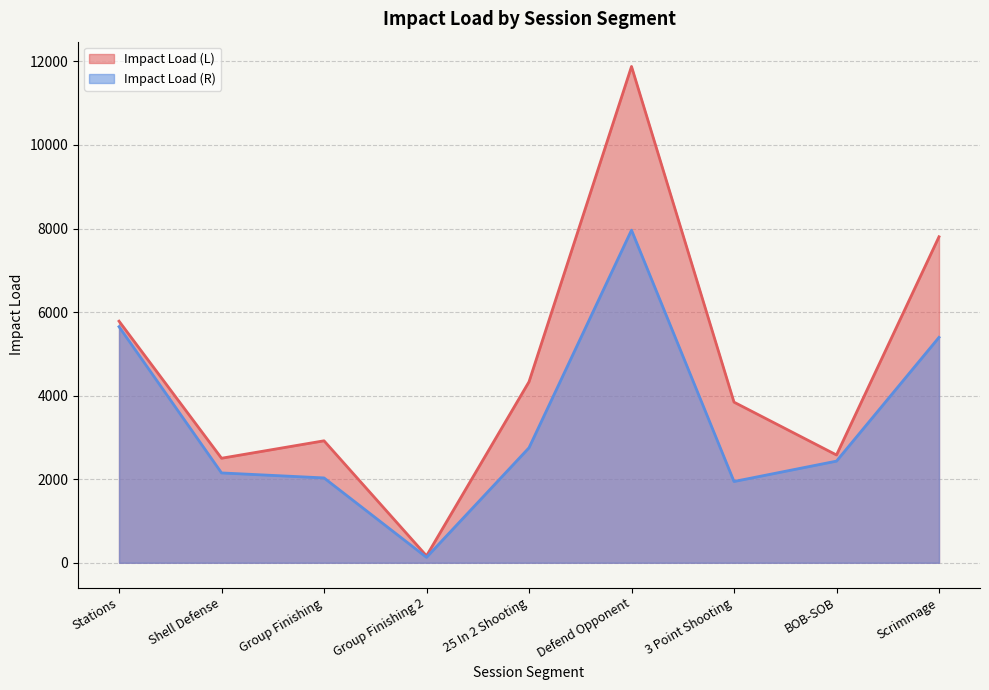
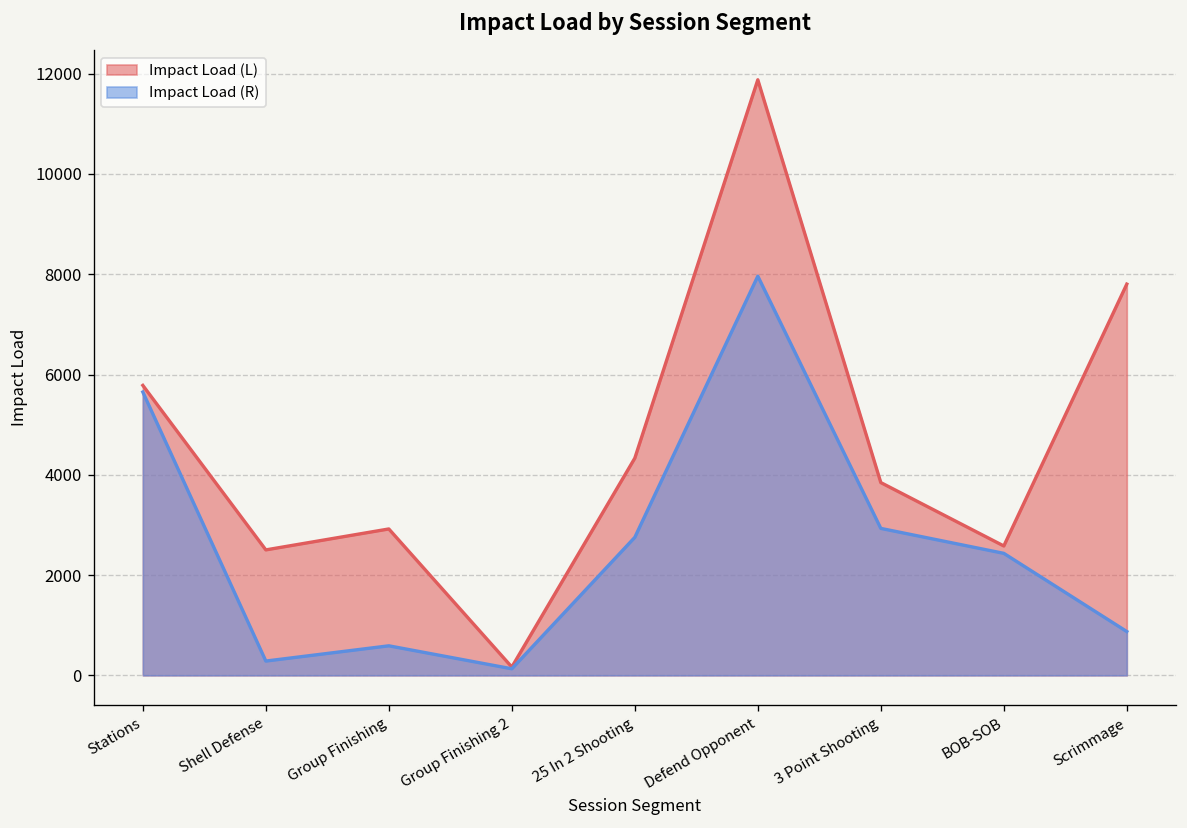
  {
    "Impact Load (L)": {
      "Stations": 5800,
      "Shell Defense": 2500,
      "Group Finishing": 2900,
      "25 In 2 Shooting": 4300,
      "Defend Opponent": 11900,
      "3 Point Shooting": 3800,
      "BOB-SOB": 2600,
      "Scrimmage": 7800
    },
    "Impact Load (R)": {
      "Stations": 5700,
-     "Shell Defense": 2200,
-     "Group Finishing": 2000,
+     "Shell Defense": 300,
+     "Group Finishing": 600,
      "25 In 2 Shooting": 2800,
      "Defend Opponent": 8000,
-     "3 Point Shooting": 1900,
+     "3 Point Shooting": 2900,
      "BOB-SOB": 2400,
-     "Scrimmage": 5400
+     "Scrimmage": 900
    }
  }
